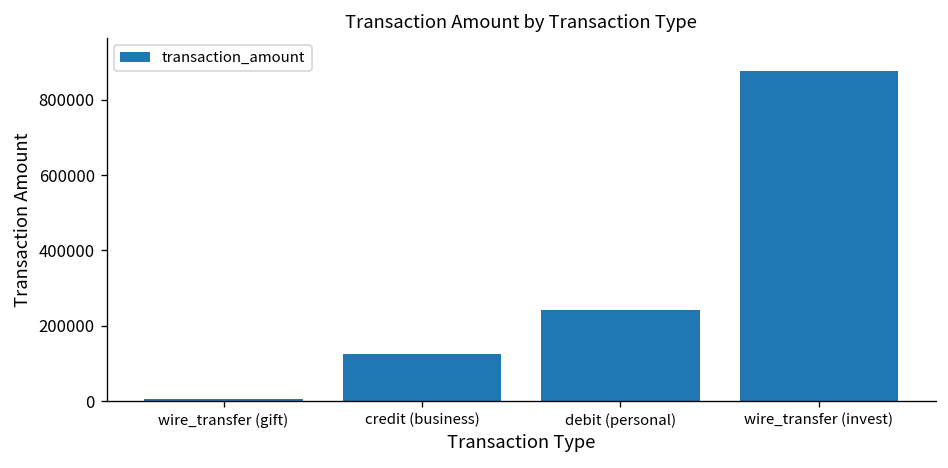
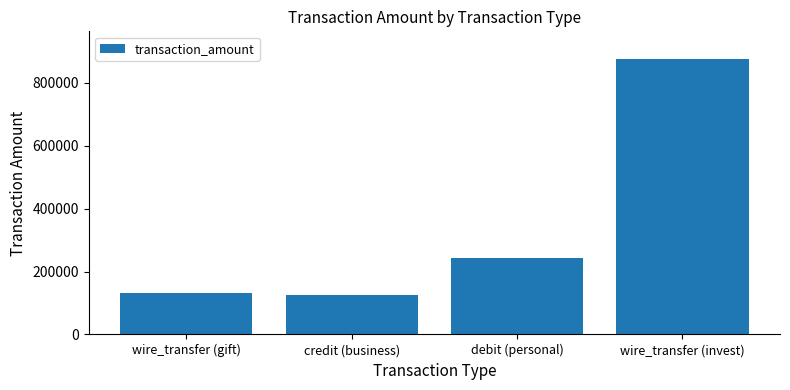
  {
-   "wire_transfer (gift)": 10000,
+   "wire_transfer (gift)": 130000,
    "credit (business)": 130000,
    "debit (personal)": 240000,
    "wire_transfer (invest)": 880000
  }
